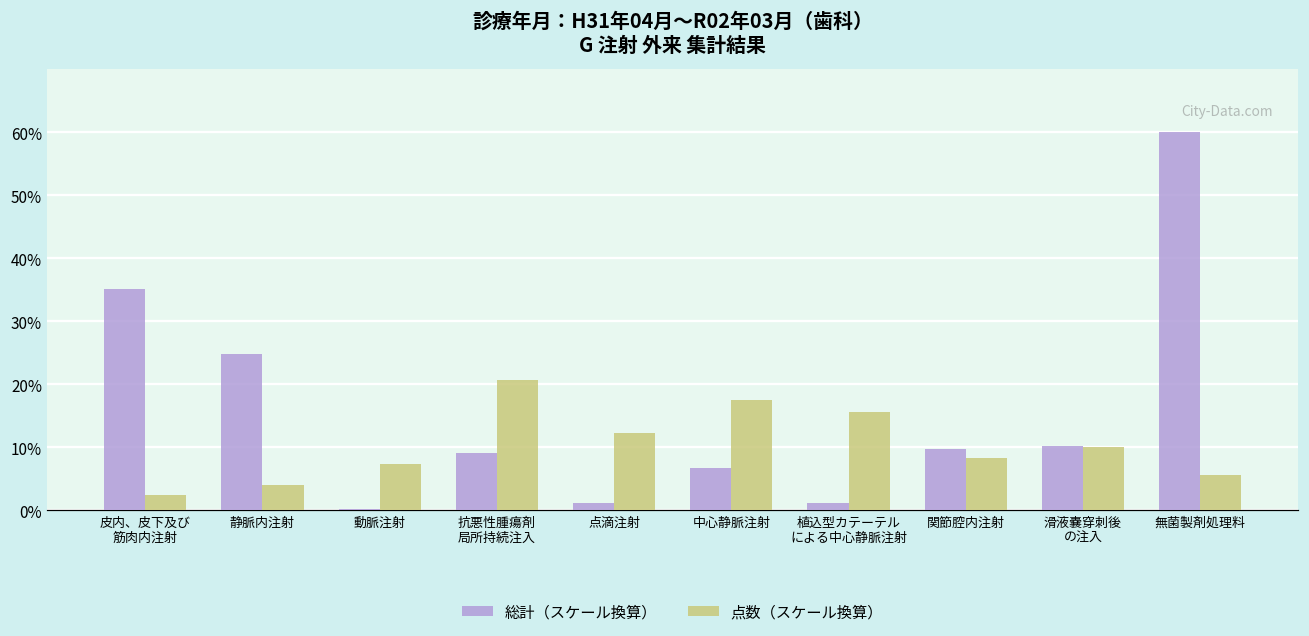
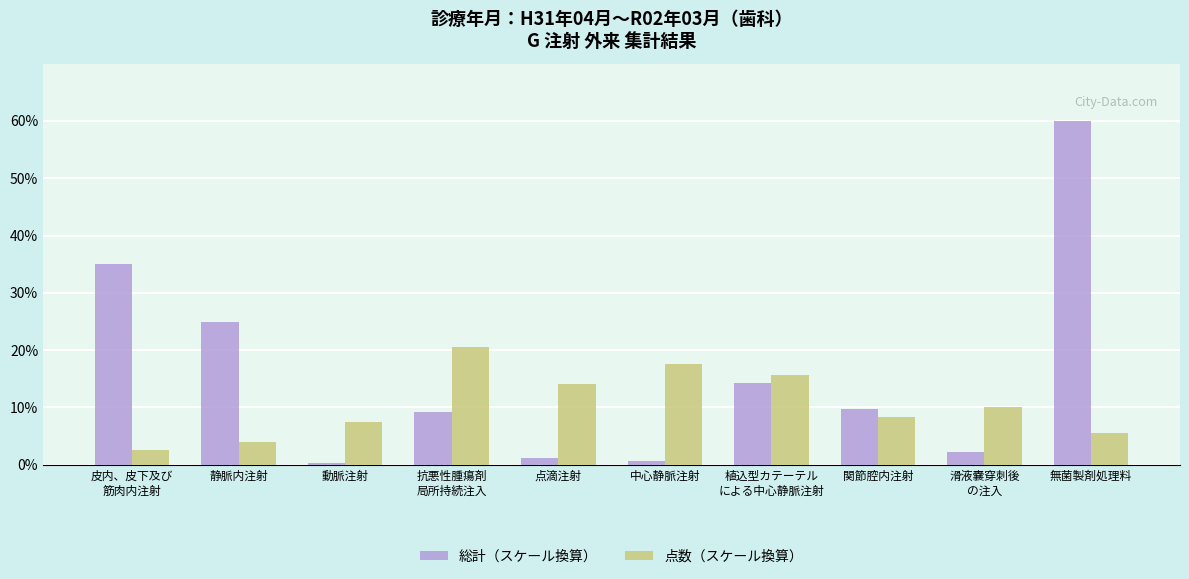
  {
    "総計（スケール換算）": {
      "皮内、皮下及び 筋肉内注射": "35%",
      "静脈内注射": "25%",
      "抗悪性腫瘍剤 局所持続注入": "9%",
      "点滴注射": "1%",
-     "中心静脈注射": "7%",
-     "植込型カテーテル による中心静脈注射": "1%",
+     "中心静脈注射": "1%",
+     "植込型カテーテル による中心静脈注射": "14%",
      "関節腔内注射": "10%",
-     "滑液嚢穿刺後 の注入": "10%",
+     "滑液嚢穿刺後 の注入": "2%",
      "無菌製剤処理料": "60%"
    },
    "点数（スケール換算）": {
      "皮内、皮下及び 筋肉内注射": "3%",
      "静脈内注射": "4%",
      "動脈注射": "7%",
      "抗悪性腫瘍剤 局所持続注入": "21%",
-     "点滴注射": "12%",
+     "点滴注射": "14%",
      "中心静脈注射": "18%",
      "植込型カテーテル による中心静脈注射": "16%",
      "関節腔内注射": "8%",
      "滑液嚢穿刺後 の注入": "10%",
      "無菌製剤処理料": "6%"
    }
  }
